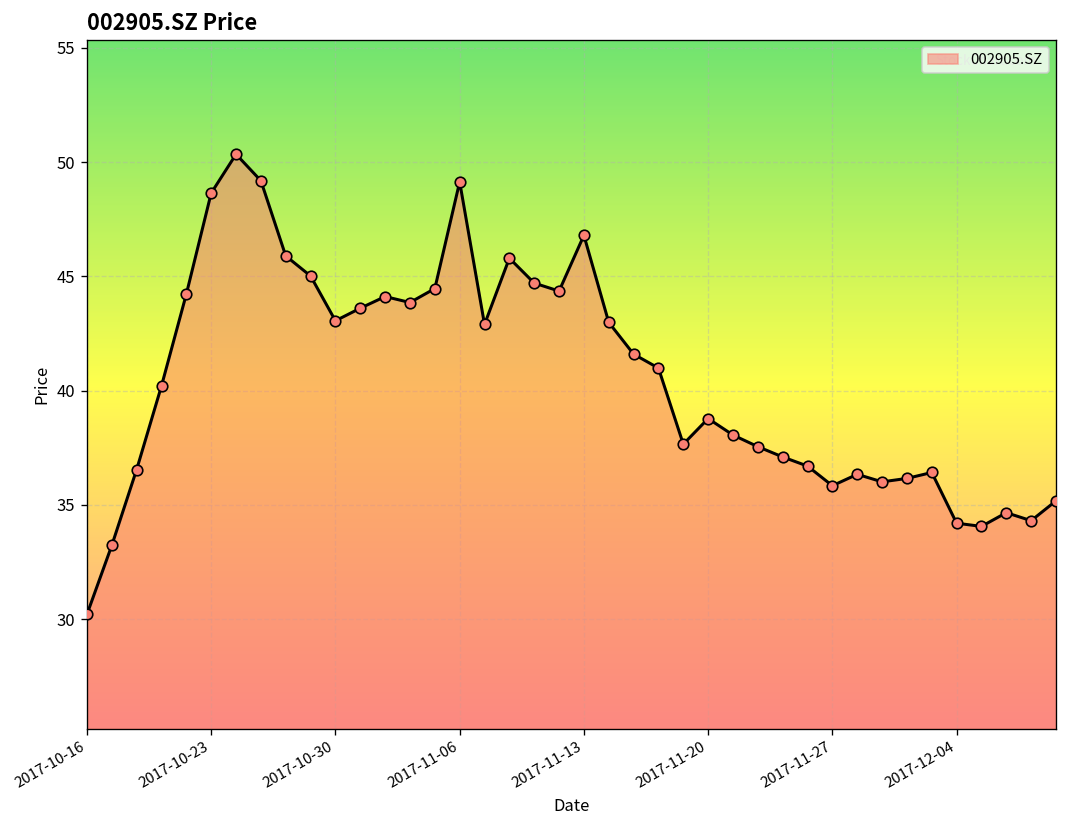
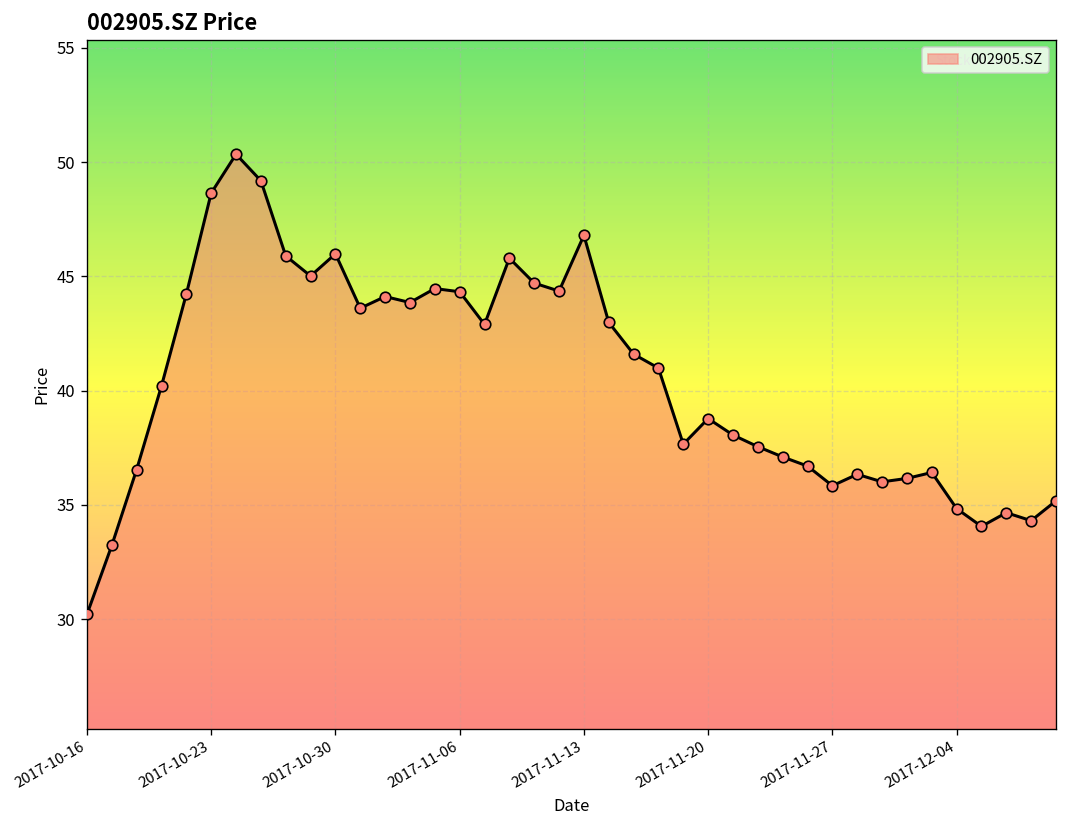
  {
    "2017-10-16": 30.2,
    "2017-10-23": 48.7,
-   "2017-10-30": 43.1,
-   "2017-11-06": 49.1,
+   "2017-10-30": 46.0,
+   "2017-11-06": 44.3,
    "2017-11-13": 46.8,
    "2017-11-20": 38.8,
    "2017-11-27": 35.8,
-   "2017-12-04": 34.2
+   "2017-12-04": 34.8
  }
